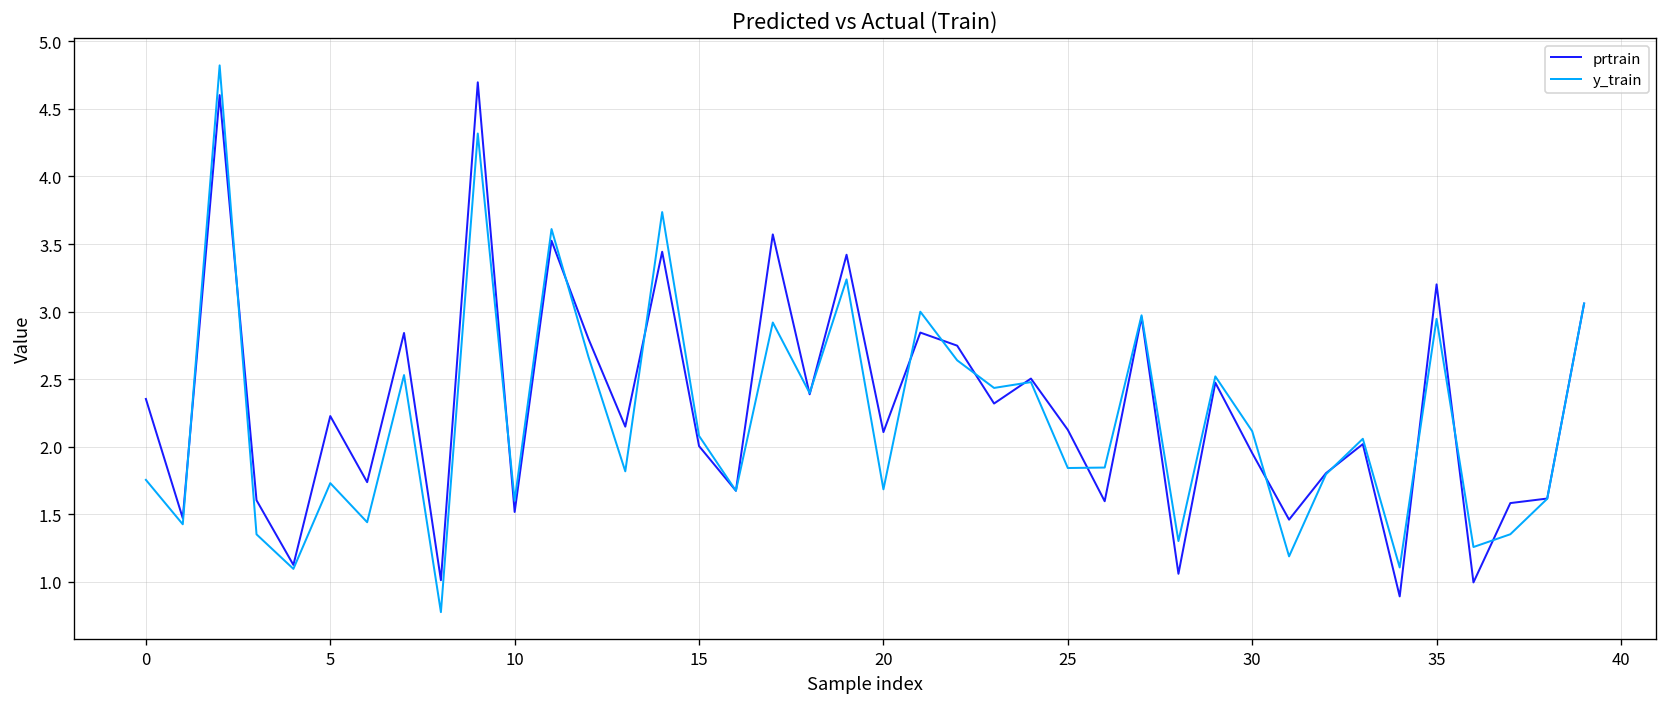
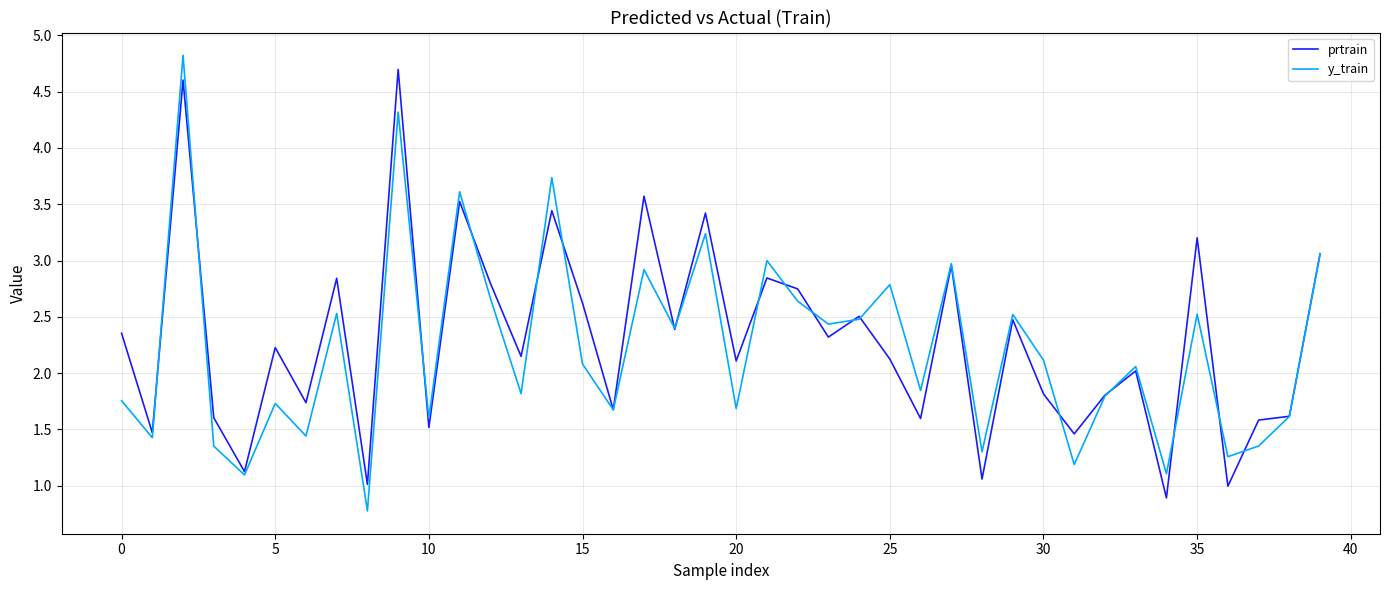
  {
    "prtrain": {
      "0": 2.35,
      "5": 2.23,
      "10": 1.52,
-     "15": 2.00,
+     "15": 2.62,
      "20": 2.11,
      "25": 2.12,
-     "30": 1.95,
+     "30": 1.82,
      "35": 3.20
    },
    "y_train": {
      "0": 1.75,
      "5": 1.73,
      "10": 1.60,
      "15": 2.08,
      "20": 1.68,
-     "25": 1.84,
+     "25": 2.79,
      "30": 2.12,
-     "35": 2.95
+     "35": 2.52
    }
  }
